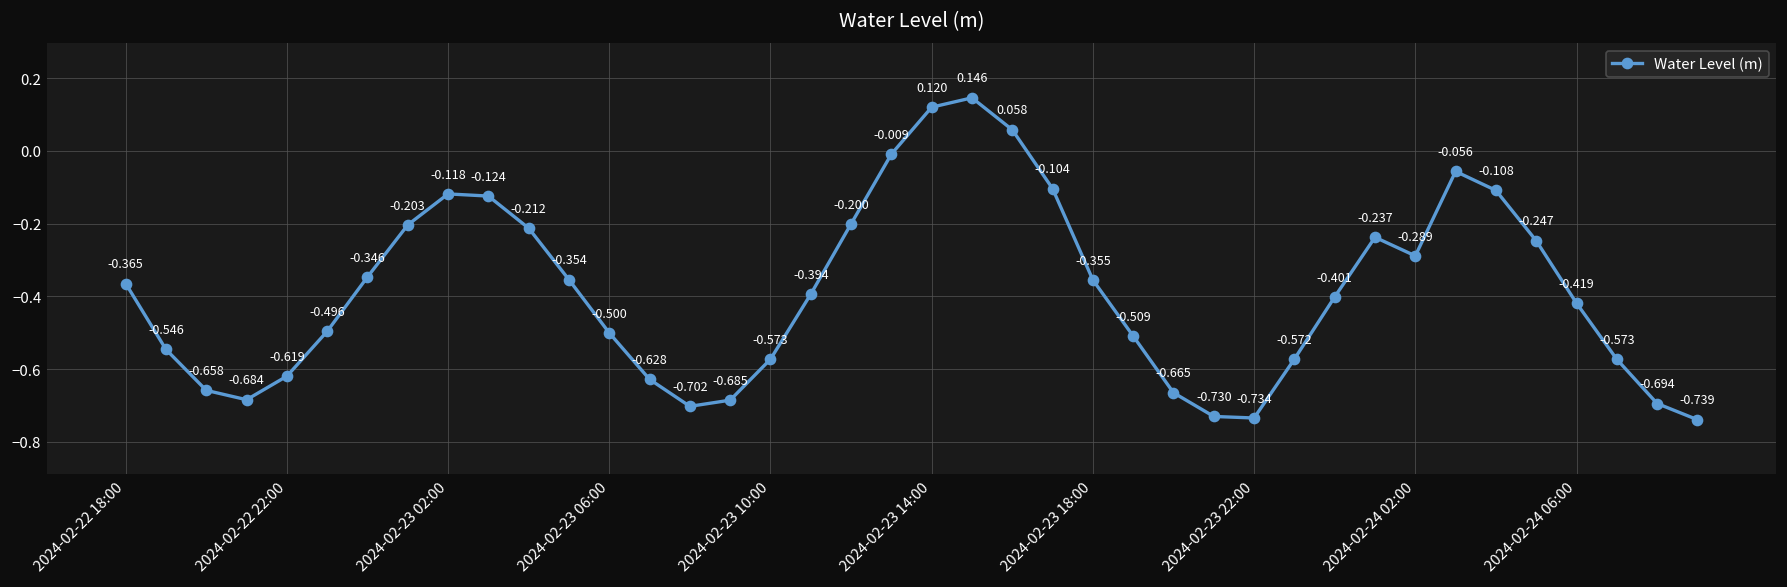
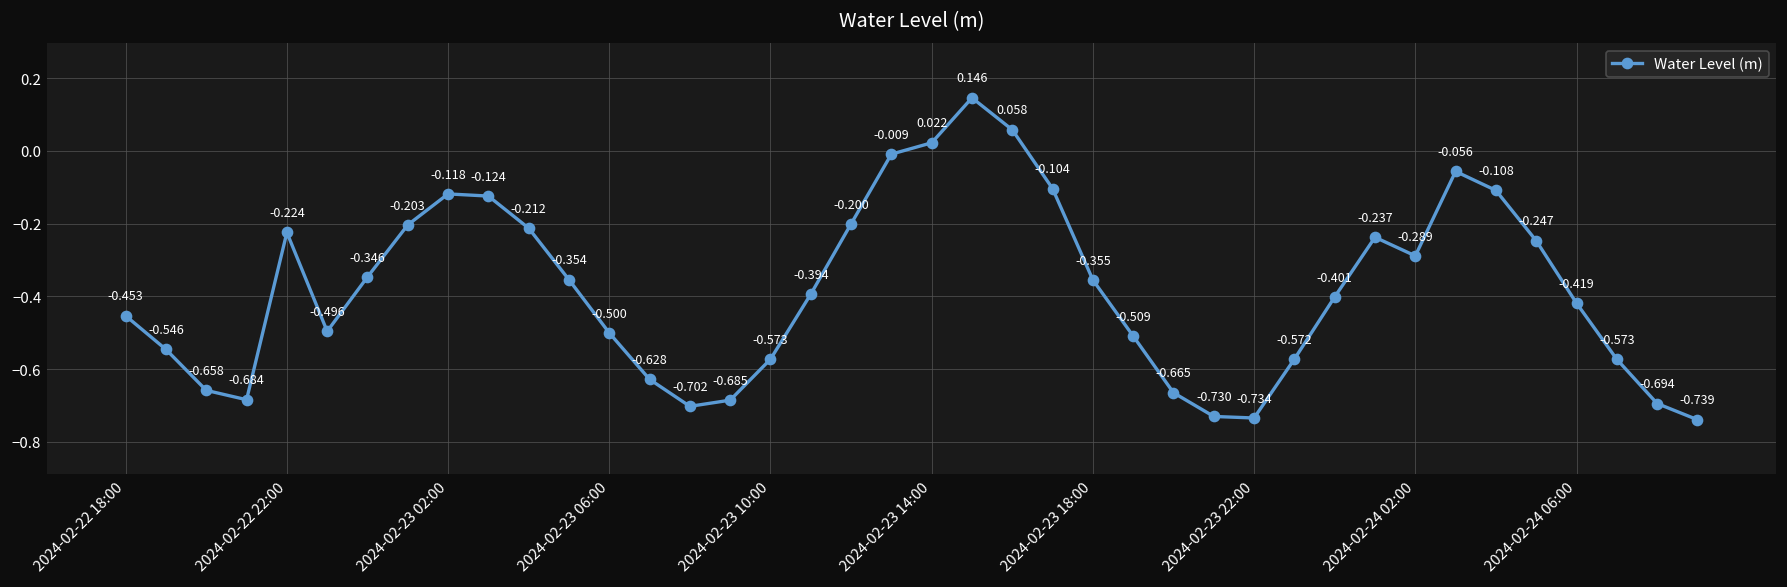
  {
-   "2024-02-22 18:00": -0.365,
-   "2024-02-22 22:00": -0.619,
+   "2024-02-22 18:00": -0.453,
+   "2024-02-22 22:00": -0.224,
    "2024-02-23 02:00": -0.118,
    "2024-02-23 06:00": -0.500,
    "2024-02-23 10:00": -0.573,
-   "2024-02-23 14:00": 0.120,
+   "2024-02-23 14:00": 0.022,
    "2024-02-23 18:00": -0.355,
    "2024-02-23 22:00": -0.734,
    "2024-02-24 02:00": -0.289,
    "2024-02-24 06:00": -0.419
  }
